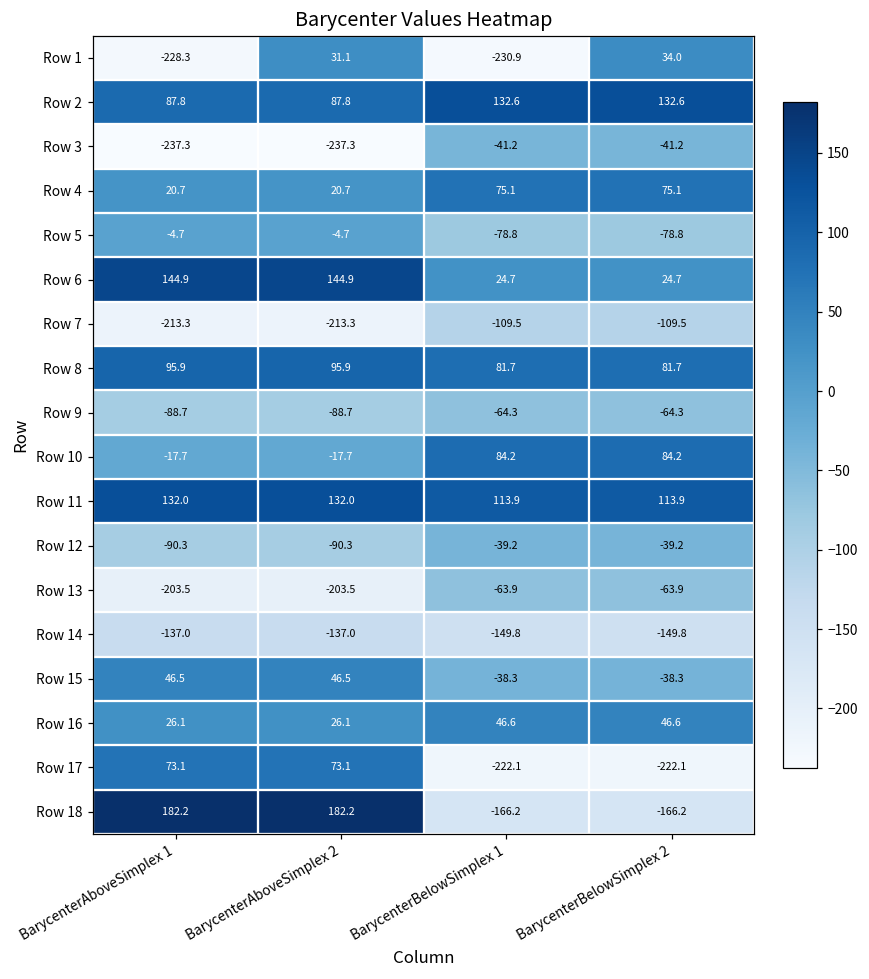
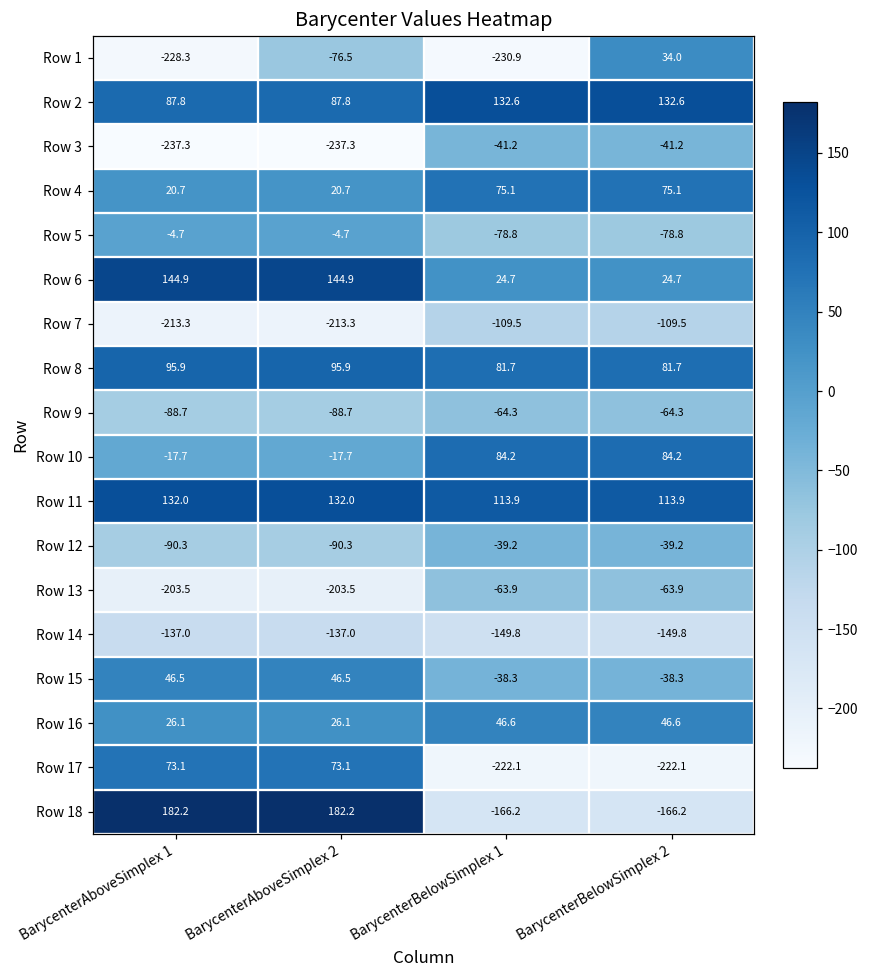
  {
    "Row 1": {
      "BarycenterAboveSimplex 1": -228.3,
-     "BarycenterAboveSimplex 2": 31.1,
+     "BarycenterAboveSimplex 2": -76.5,
      "BarycenterBelowSimplex 1": -230.9,
      "BarycenterBelowSimplex 2": 34.0
    },
    "Row 2": {
      "BarycenterAboveSimplex 1": 87.8,
      "BarycenterAboveSimplex 2": 87.8,
      "BarycenterBelowSimplex 1": 132.6,
      "BarycenterBelowSimplex 2": 132.6
    },
    "Row 3": {
      "BarycenterAboveSimplex 1": -237.3,
      "BarycenterAboveSimplex 2": -237.3,
      "BarycenterBelowSimplex 1": -41.2,
      "BarycenterBelowSimplex 2": -41.2
    },
    "Row 4": {
      "BarycenterAboveSimplex 1": 20.7,
      "BarycenterAboveSimplex 2": 20.7,
      "BarycenterBelowSimplex 1": 75.1,
      "BarycenterBelowSimplex 2": 75.1
    },
    "Row 5": {
      "BarycenterAboveSimplex 1": -4.7,
      "BarycenterAboveSimplex 2": -4.7,
      "BarycenterBelowSimplex 1": -78.8,
      "BarycenterBelowSimplex 2": -78.8
    },
    "Row 6": {
      "BarycenterAboveSimplex 1": 144.9,
      "BarycenterAboveSimplex 2": 144.9,
      "BarycenterBelowSimplex 1": 24.7,
      "BarycenterBelowSimplex 2": 24.7
    },
    "Row 7": {
      "BarycenterAboveSimplex 1": -213.3,
      "BarycenterAboveSimplex 2": -213.3,
      "BarycenterBelowSimplex 1": -109.5,
      "BarycenterBelowSimplex 2": -109.5
    },
    "Row 8": {
      "BarycenterAboveSimplex 1": 95.9,
      "BarycenterAboveSimplex 2": 95.9,
      "BarycenterBelowSimplex 1": 81.7,
      "BarycenterBelowSimplex 2": 81.7
    },
    "Row 9": {
      "BarycenterAboveSimplex 1": -88.7,
      "BarycenterAboveSimplex 2": -88.7,
      "BarycenterBelowSimplex 1": -64.3,
      "BarycenterBelowSimplex 2": -64.3
    },
    "Row 10": {
      "BarycenterAboveSimplex 1": -17.7,
      "BarycenterAboveSimplex 2": -17.7,
      "BarycenterBelowSimplex 1": 84.2,
      "BarycenterBelowSimplex 2": 84.2
    },
    "Row 11": {
      "BarycenterAboveSimplex 1": 132.0,
      "BarycenterAboveSimplex 2": 132.0,
      "BarycenterBelowSimplex 1": 113.9,
      "BarycenterBelowSimplex 2": 113.9
    },
    "Row 12": {
      "BarycenterAboveSimplex 1": -90.3,
      "BarycenterAboveSimplex 2": -90.3,
      "BarycenterBelowSimplex 1": -39.2,
      "BarycenterBelowSimplex 2": -39.2
    },
    "Row 13": {
      "BarycenterAboveSimplex 1": -203.5,
      "BarycenterAboveSimplex 2": -203.5,
      "BarycenterBelowSimplex 1": -63.9,
      "BarycenterBelowSimplex 2": -63.9
    },
    "Row 14": {
      "BarycenterAboveSimplex 1": -137.0,
      "BarycenterAboveSimplex 2": -137.0,
      "BarycenterBelowSimplex 1": -149.8,
      "BarycenterBelowSimplex 2": -149.8
    },
    "Row 15": {
      "BarycenterAboveSimplex 1": 46.5,
      "BarycenterAboveSimplex 2": 46.5,
      "BarycenterBelowSimplex 1": -38.3,
      "BarycenterBelowSimplex 2": -38.3
    },
    "Row 16": {
      "BarycenterAboveSimplex 1": 26.1,
      "BarycenterAboveSimplex 2": 26.1,
      "BarycenterBelowSimplex 1": 46.6,
      "BarycenterBelowSimplex 2": 46.6
    },
    "Row 17": {
      "BarycenterAboveSimplex 1": 73.1,
      "BarycenterAboveSimplex 2": 73.1,
      "BarycenterBelowSimplex 1": -222.1,
      "BarycenterBelowSimplex 2": -222.1
    },
    "Row 18": {
      "BarycenterAboveSimplex 1": 182.2,
      "BarycenterAboveSimplex 2": 182.2,
      "BarycenterBelowSimplex 1": -166.2,
      "BarycenterBelowSimplex 2": -166.2
    }
  }
